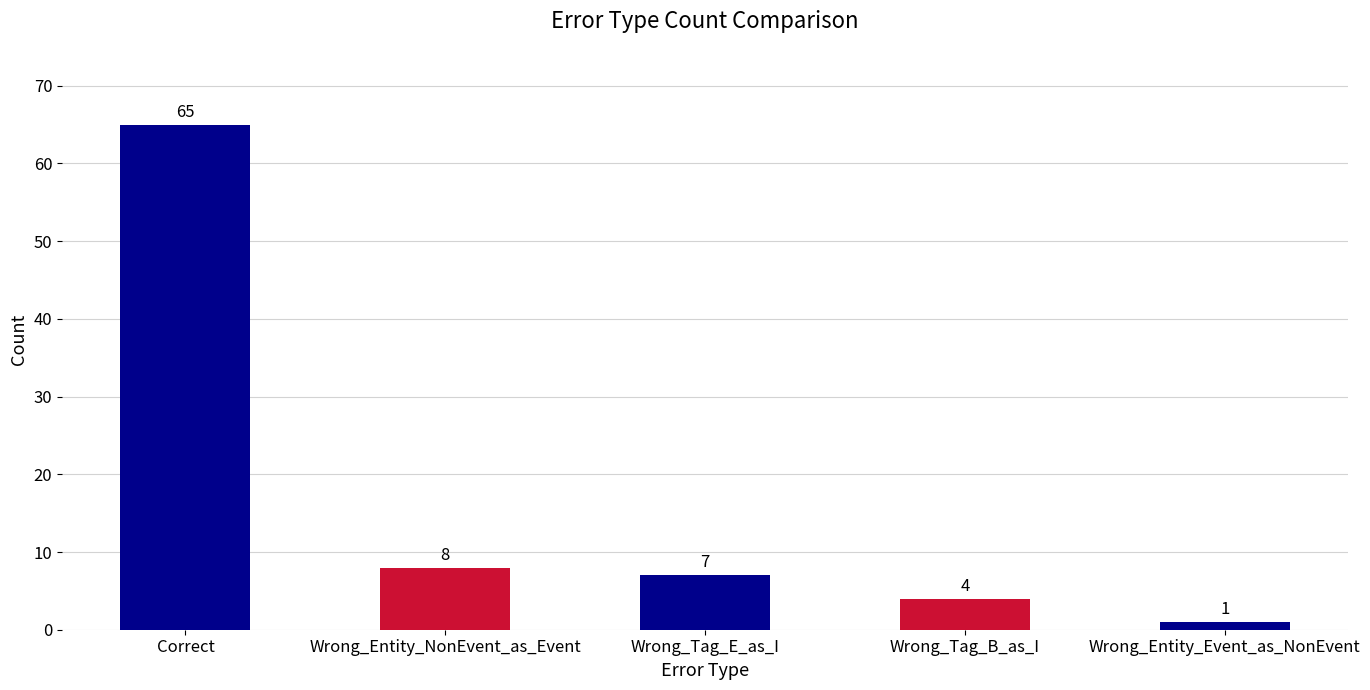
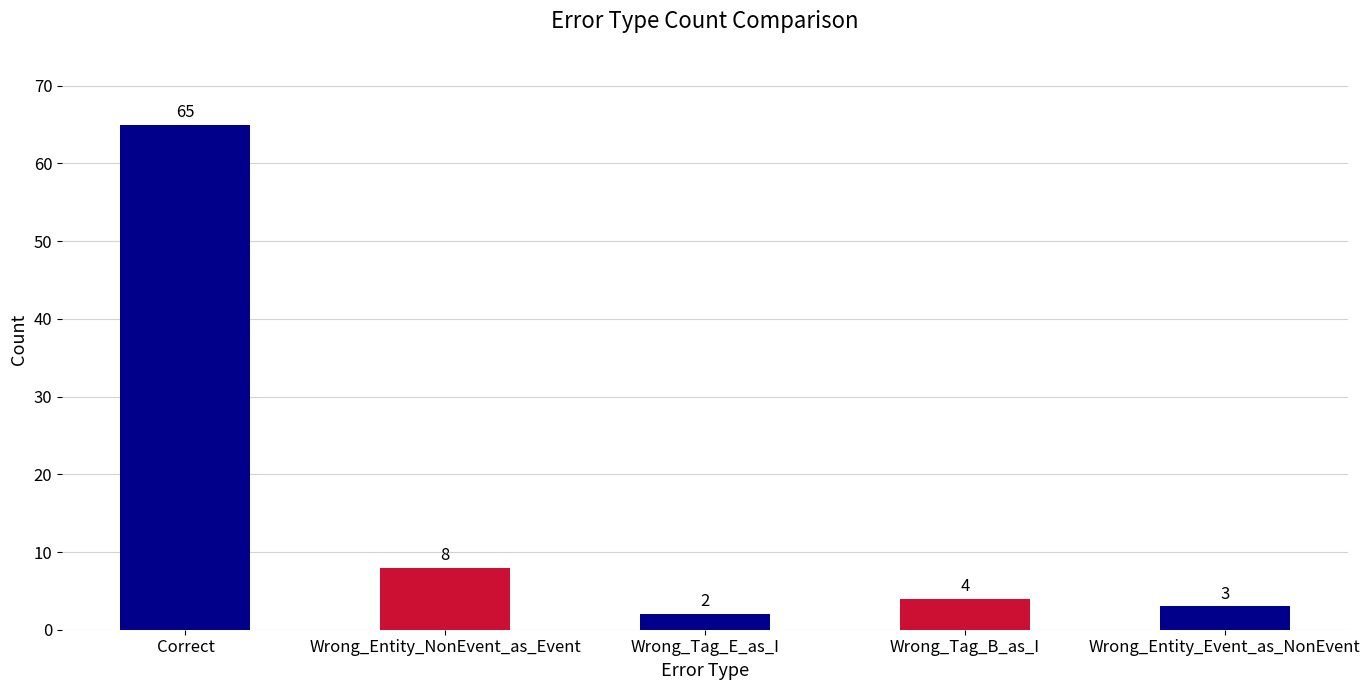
  {
    "Correct": 65,
    "Wrong_Entity_NonEvent_as_Event": 8,
-   "Wrong_Tag_E_as_I": 7,
+   "Wrong_Tag_E_as_I": 2,
    "Wrong_Tag_B_as_I": 4,
-   "Wrong_Entity_Event_as_NonEvent": 1
+   "Wrong_Entity_Event_as_NonEvent": 3
  }
